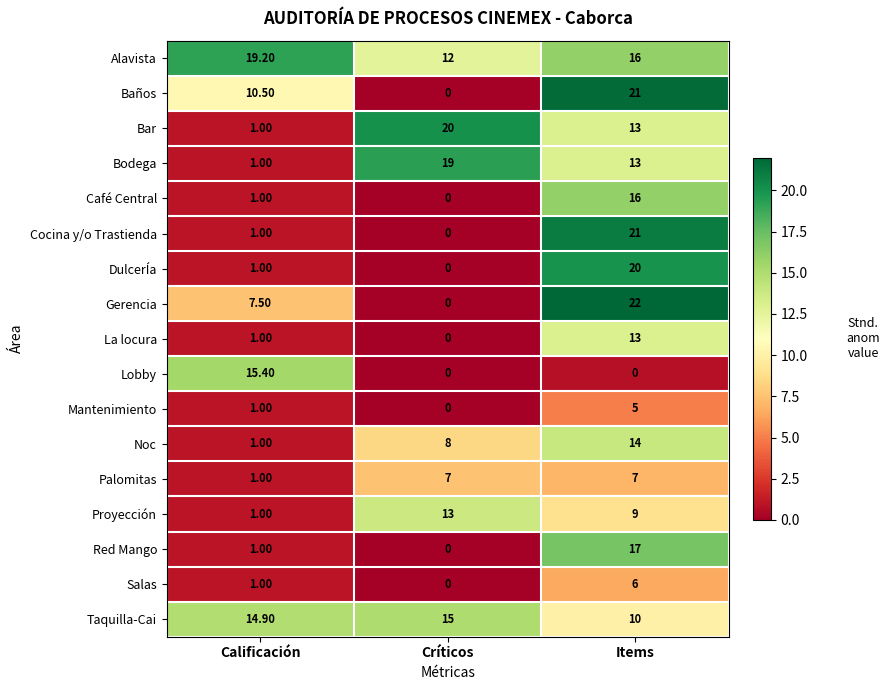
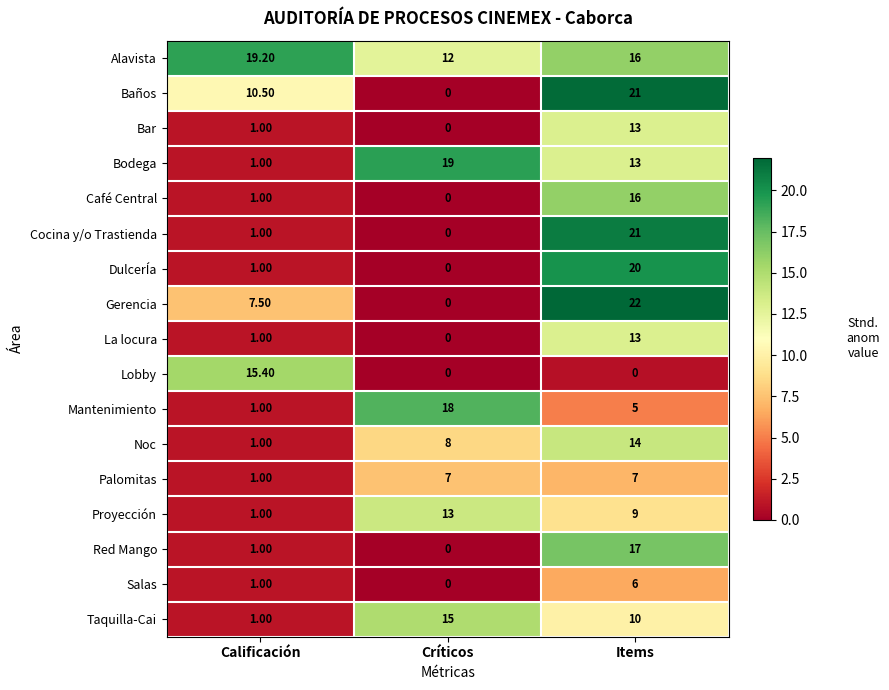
  {
    "Alavista": {
      "Calificación": 19.20,
      "Críticos": 12,
      "Items": 16
    },
    "Baños": {
      "Calificación": 10.50,
      "Críticos": 0,
      "Items": 21
    },
    "Bar": {
      "Calificación": 1.00,
-     "Críticos": 20,
+     "Críticos": 0,
      "Items": 13
    },
    "Bodega": {
      "Calificación": 1.00,
      "Críticos": 19,
      "Items": 13
    },
    "Café Central": {
      "Calificación": 1.00,
      "Críticos": 0,
      "Items": 16
    },
    "Cocina y/o Trastienda": {
      "Calificación": 1.00,
      "Críticos": 0,
      "Items": 21
    },
    "DulcerÍa": {
      "Calificación": 1.00,
      "Críticos": 0,
      "Items": 20
    },
    "Gerencia": {
      "Calificación": 7.50,
      "Críticos": 0,
      "Items": 22
    },
    "La locura": {
      "Calificación": 1.00,
      "Críticos": 0,
      "Items": 13
    },
    "Lobby": {
      "Calificación": 15.40,
      "Críticos": 0,
      "Items": 0
    },
    "Mantenimiento": {
      "Calificación": 1.00,
-     "Críticos": 0,
+     "Críticos": 18,
      "Items": 5
    },
    "Noc": {
      "Calificación": 1.00,
      "Críticos": 8,
      "Items": 14
    },
    "Palomitas": {
      "Calificación": 1.00,
      "Críticos": 7,
      "Items": 7
    },
    "Proyección": {
      "Calificación": 1.00,
      "Críticos": 13,
      "Items": 9
    },
    "Red Mango": {
      "Calificación": 1.00,
      "Críticos": 0,
      "Items": 17
    },
    "Salas": {
      "Calificación": 1.00,
      "Críticos": 0,
      "Items": 6
    },
    "Taquilla-Cai": {
-     "Calificación": 14.90,
+     "Calificación": 1.00,
      "Críticos": 15,
      "Items": 10
    }
  }
